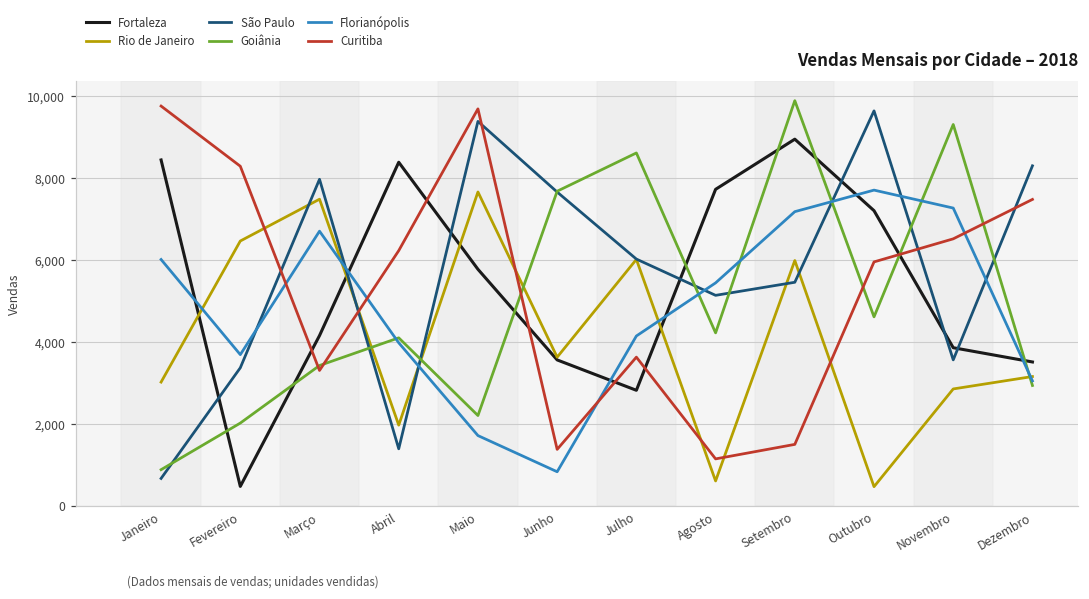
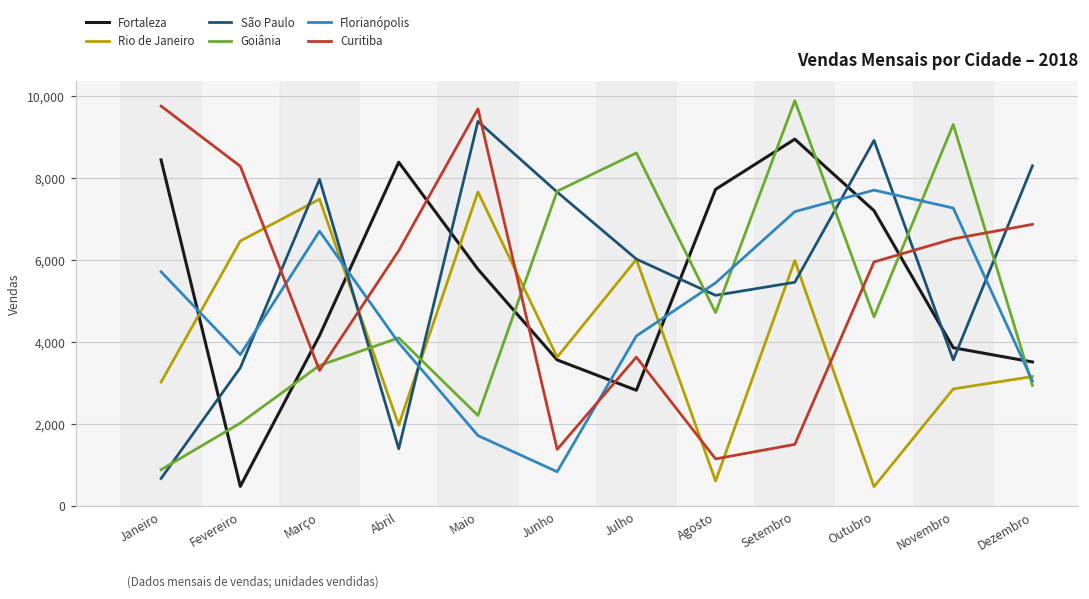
  {
    "Fortaleza": {
      "Janeiro": "8,400",
      "Fevereiro": "500",
      "Março": "4,200",
      "Abril": "8,400",
      "Maio": "5,800",
      "Julho": "2,800",
      "Agosto": "7,700",
      "Setembro": "9,000",
      "Outubro": "7,200",
      "Novembro": "3,900",
      "Dezembro": "3,500"
    },
    "Rio de Janeiro": {
      "Janeiro": "3,000",
      "Fevereiro": "6,500",
      "Março": "7,500",
      "Abril": "2,000",
      "Maio": "7,700",
      "Agosto": "600",
      "Setembro": "6,000",
      "Outubro": "500",
      "Novembro": "2,900",
      "Dezembro": "3,200"
    },
    "São Paulo": {
      "Janeiro": "700",
      "Fevereiro": "3,400",
      "Março": "8,000",
      "Abril": "1,400",
      "Maio": "9,400",
      "Agosto": "5,100",
      "Setembro": "5,500",
-     "Outubro": "9,600",
+     "Outubro": "8,900",
      "Novembro": "3,600",
      "Dezembro": "8,300"
    },
    "Goiânia": {
      "Janeiro": "900",
      "Fevereiro": "2,000",
      "Março": "3,400",
      "Abril": "4,100",
      "Maio": "2,200",
      "Julho": "8,600",
-     "Agosto": "4,200",
+     "Agosto": "4,700",
      "Setembro": "9,900",
      "Outubro": "4,600",
      "Novembro": "9,300",
      "Dezembro": "2,900"
    },
    "Florianópolis": {
-     "Janeiro": "6,000",
+     "Janeiro": "5,700",
      "Fevereiro": "3,700",
      "Março": "6,700",
      "Abril": "4,000",
      "Maio": "1,700",
      "Junho": "800",
      "Julho": "4,100",
      "Agosto": "5,400",
      "Setembro": "7,200",
      "Outubro": "7,700",
      "Novembro": "7,300",
      "Dezembro": "3,100"
    },
    "Curitiba": {
      "Janeiro": "9,800",
      "Fevereiro": "8,300",
      "Março": "3,300",
      "Abril": "6,200",
      "Maio": "9,700",
      "Junho": "1,400",
      "Julho": "3,600",
      "Agosto": "1,100",
      "Setembro": "1,500",
      "Outubro": "6,000",
      "Novembro": "6,500",
-     "Dezembro": "7,500"
+     "Dezembro": "6,900"
    }
  }
